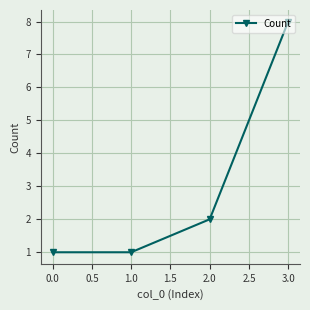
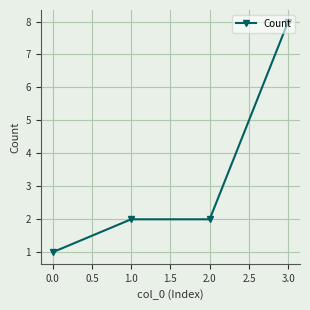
  {
    "0.0": 1,
-   "1.0": 1,
+   "1.0": 2,
    "2.0": 2
  }
